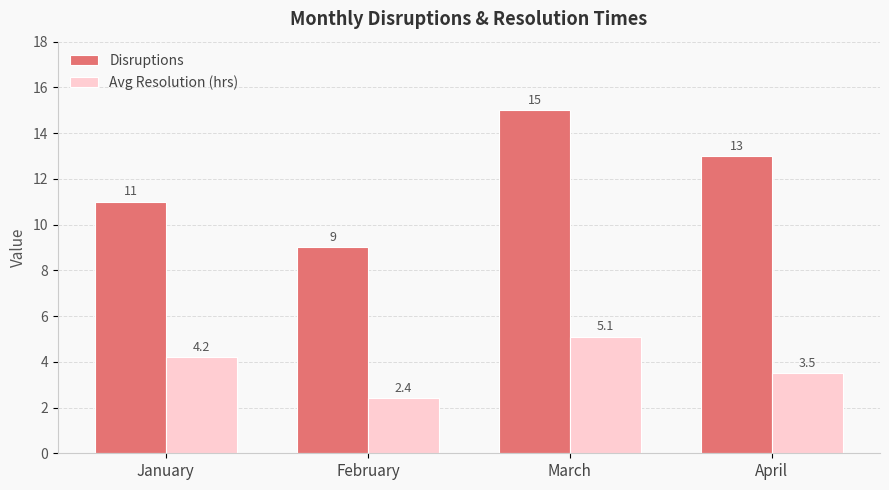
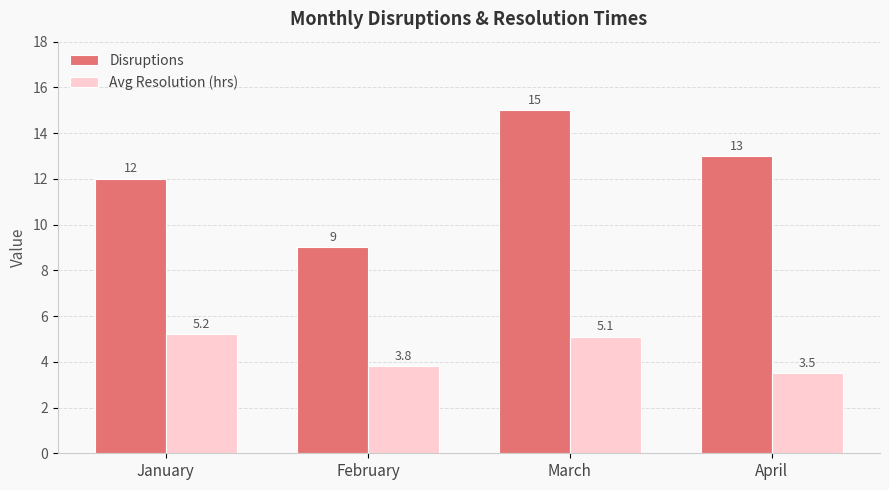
  {
    "Disruptions": {
-     "January": 11,
+     "January": 12,
      "February": 9,
      "March": 15,
      "April": 13
    },
    "Avg Resolution (hrs)": {
-     "January": 4.2,
-     "February": 2.4,
+     "January": 5.2,
+     "February": 3.8,
      "March": 5.1,
      "April": 3.5
    }
  }
